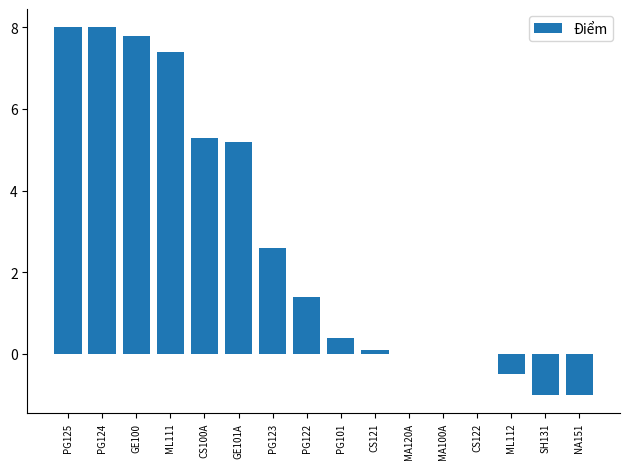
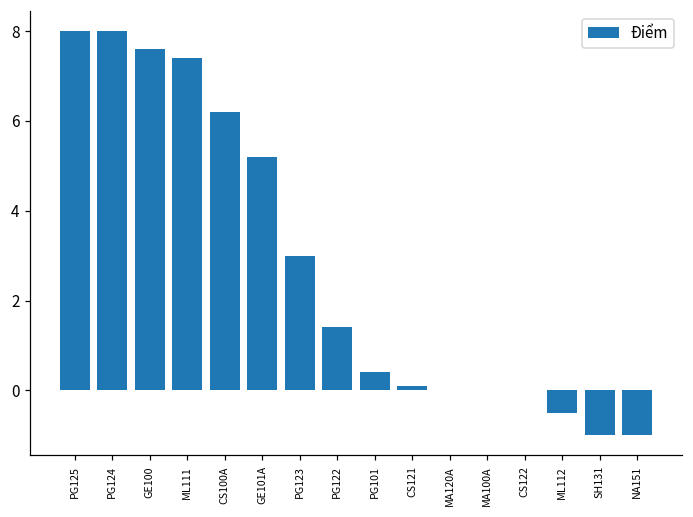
  {
    "PG125": 8.0,
    "PG124": 8.0,
-   "GE100": 7.8,
+   "GE100": 7.6,
    "ML111": 7.4,
-   "CS100A": 5.3,
+   "CS100A": 6.2,
    "GE101A": 5.2,
-   "PG123": 2.6,
+   "PG123": 3.0,
    "PG122": 1.4,
    "PG101": 0.4,
    "CS121": 0.1,
    "MA120A": 0.0,
    "MA100A": 0.0,
    "CS122": 0.0,
    "ML112": -0.5,
    "SH131": -1.0,
    "NA151": -1.0
  }
